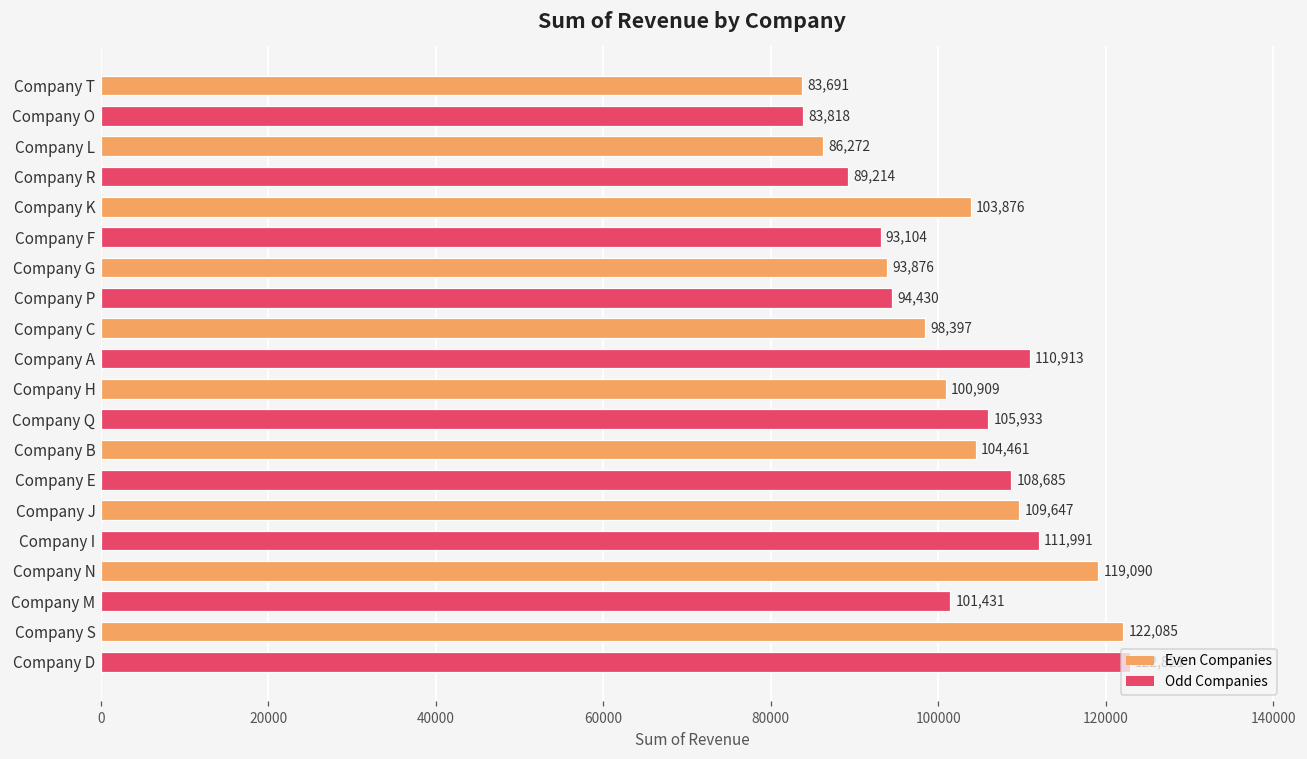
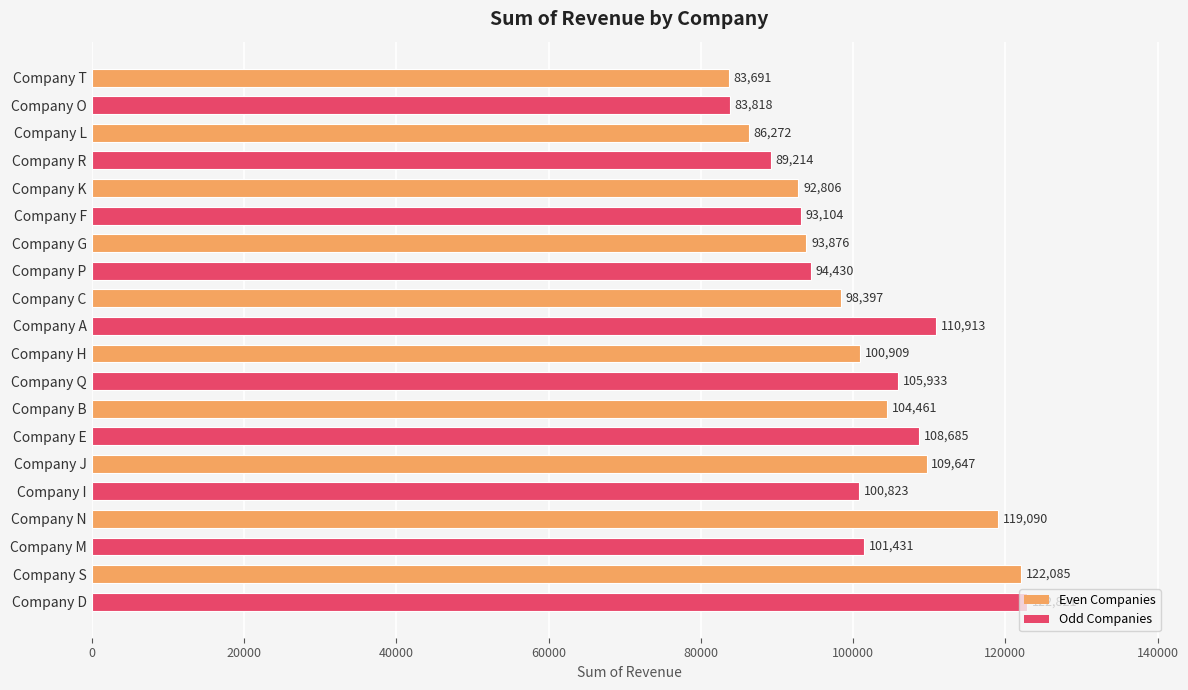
  {
    "Company T": "83,691",
    "Company O": "83,818",
    "Company L": "86,272",
    "Company R": "89,214",
-   "Company K": "103,876",
+   "Company K": "92,806",
    "Company F": "93,104",
    "Company G": "93,876",
    "Company P": "94,430",
    "Company C": "98,397",
    "Company A": "110,913",
    "Company H": "100,909",
    "Company Q": "105,933",
    "Company B": "104,461",
    "Company E": "108,685",
    "Company J": "109,647",
-   "Company I": "111,991",
+   "Company I": "100,823",
    "Company N": "119,090",
    "Company M": "101,431",
    "Company S": "122,085"
  }
